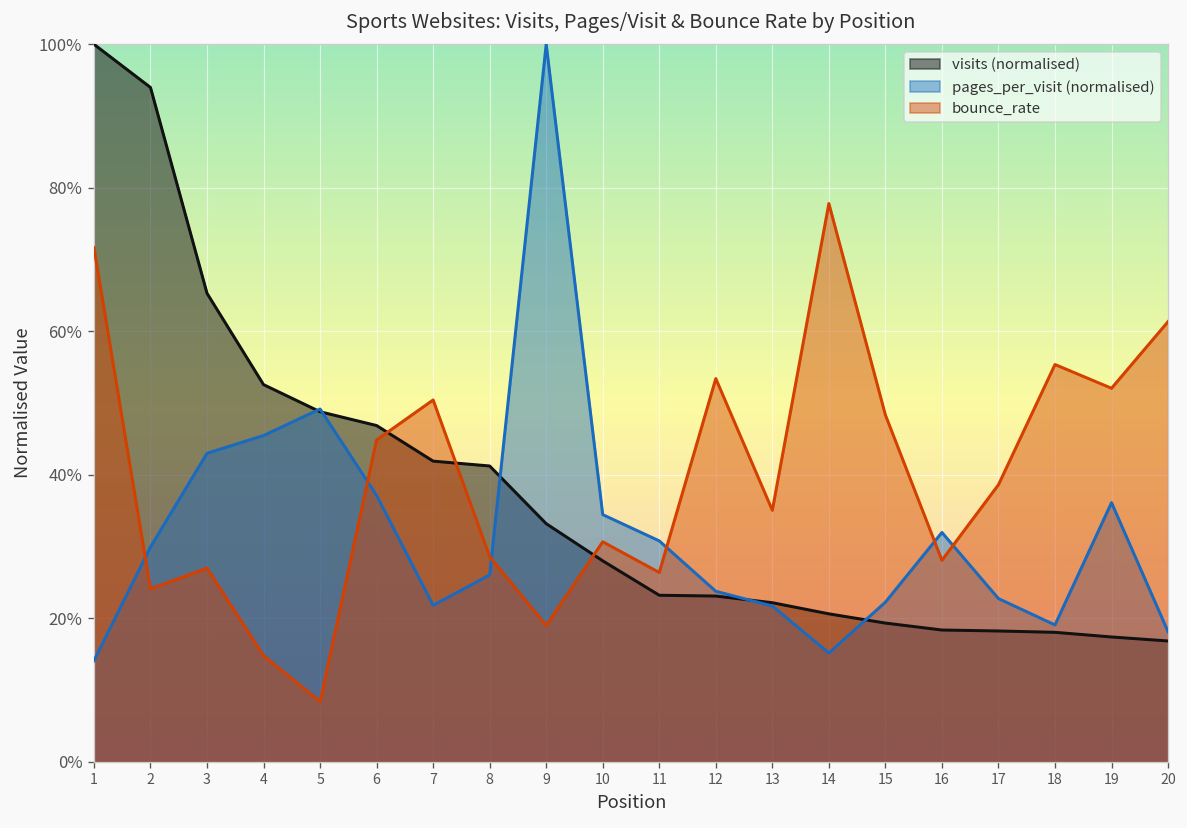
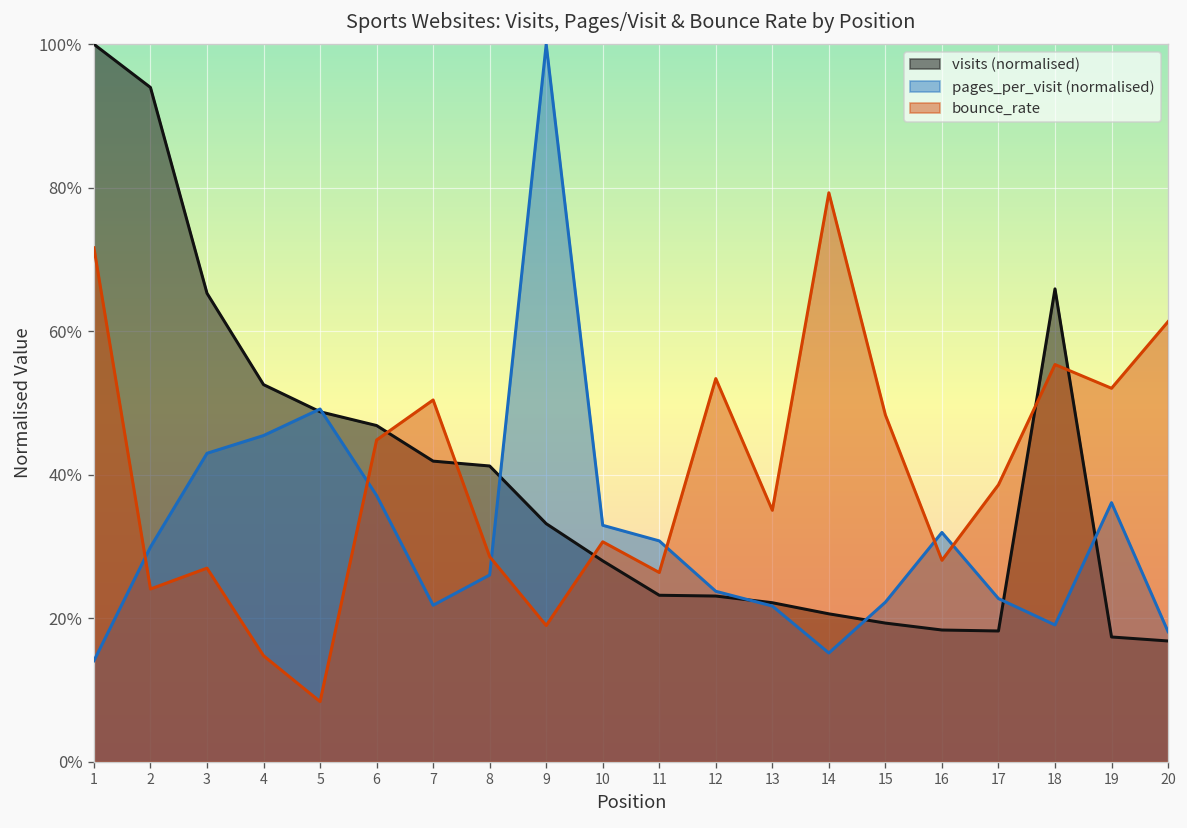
  {
    "visits (normalised)": {
      "1": "100%",
      "2": "94%",
      "3": "65%",
      "4": "53%",
      "6": "47%",
      "7": "42%",
      "8": "41%",
      "9": "33%",
      "10": "28%",
      "11": "23%",
      "12": "23%",
      "13": "22%",
      "14": "21%",
      "15": "19%",
      "16": "18%",
      "17": "18%",
-     "18": "18%",
+     "18": "66%",
      "19": "17%",
      "20": "17%"
    },
    "pages_per_visit (normalised)": {
      "1": "14%",
      "2": "30%",
      "3": "43%",
      "4": "45%",
      "6": "37%",
      "7": "22%",
      "8": "26%",
      "9": "100%",
-     "10": "34%",
+     "10": "33%",
      "11": "31%",
      "12": "24%",
      "13": "22%",
      "14": "15%",
      "15": "22%",
      "16": "32%",
      "17": "23%",
      "18": "19%",
      "19": "36%",
      "20": "18%"
    },
    "bounce_rate": {
      "1": "72%",
      "2": "24%",
      "3": "27%",
      "4": "15%",
      "5": "8%",
      "6": "45%",
      "7": "50%",
      "8": "29%",
      "9": "19%",
      "10": "31%",
      "11": "26%",
      "12": "53%",
      "13": "35%",
-     "14": "78%",
+     "14": "79%",
      "15": "48%",
      "16": "28%",
      "17": "39%",
      "18": "55%",
      "19": "52%",
      "20": "61%"
    }
  }
